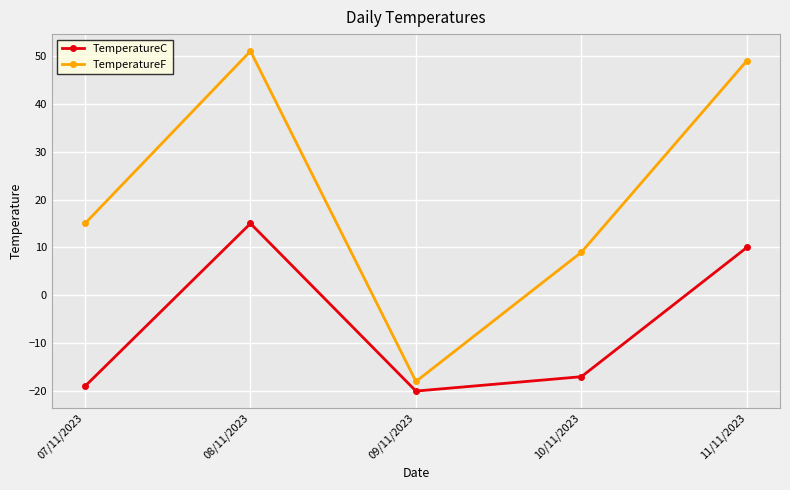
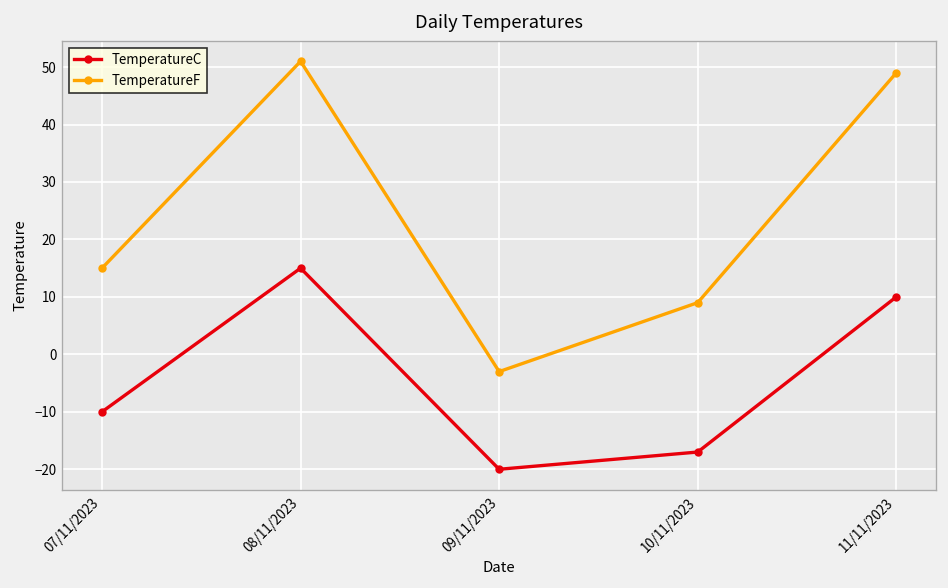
  {
    "TemperatureC": {
-     "07/11/2023": -19,
+     "07/11/2023": -10,
      "08/11/2023": 15,
      "09/11/2023": -20,
      "10/11/2023": -17,
      "11/11/2023": 10
    },
    "TemperatureF": {
      "07/11/2023": 15,
      "08/11/2023": 51,
-     "09/11/2023": -18,
+     "09/11/2023": -3,
      "10/11/2023": 9,
      "11/11/2023": 49
    }
  }
